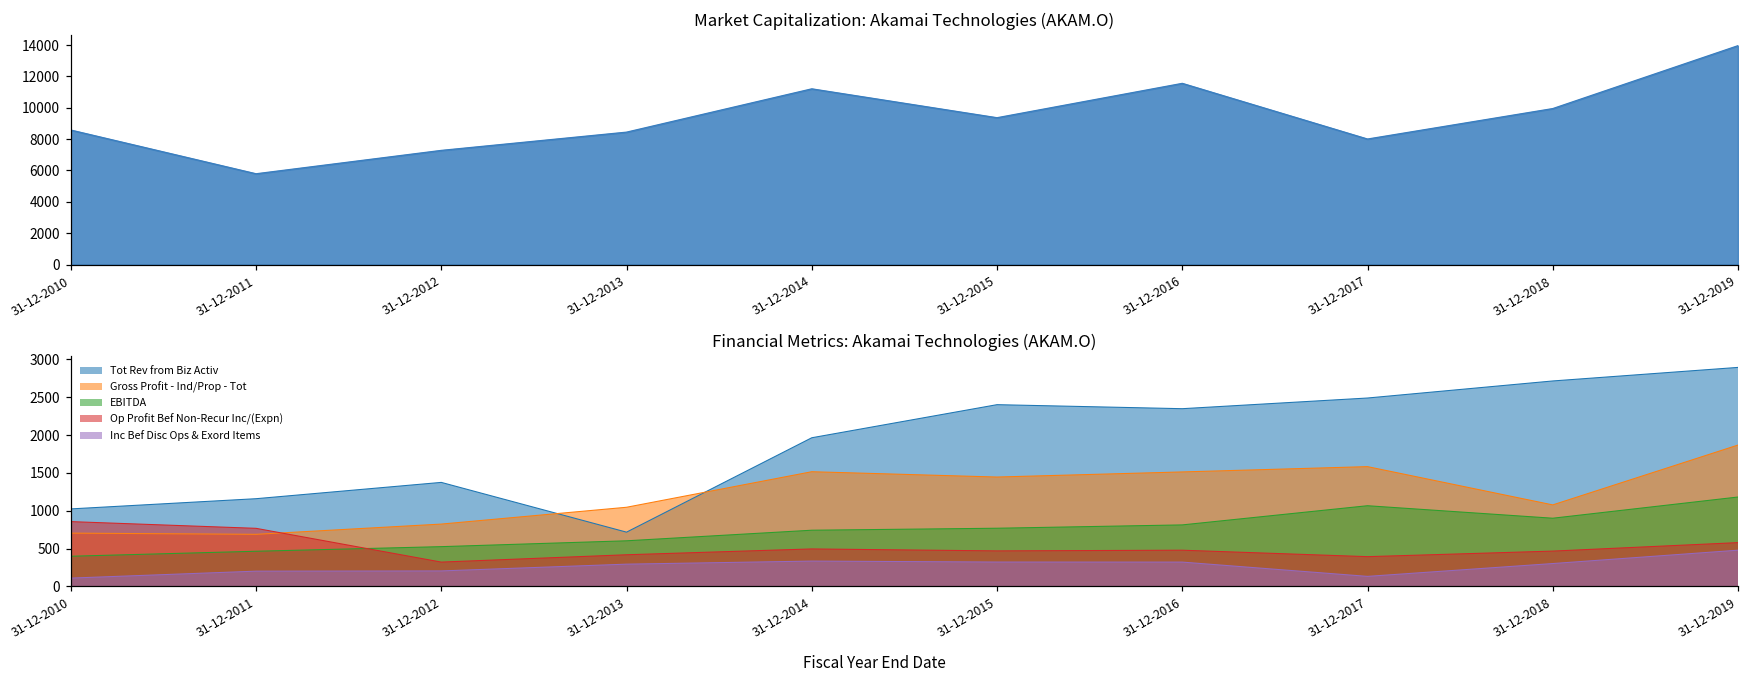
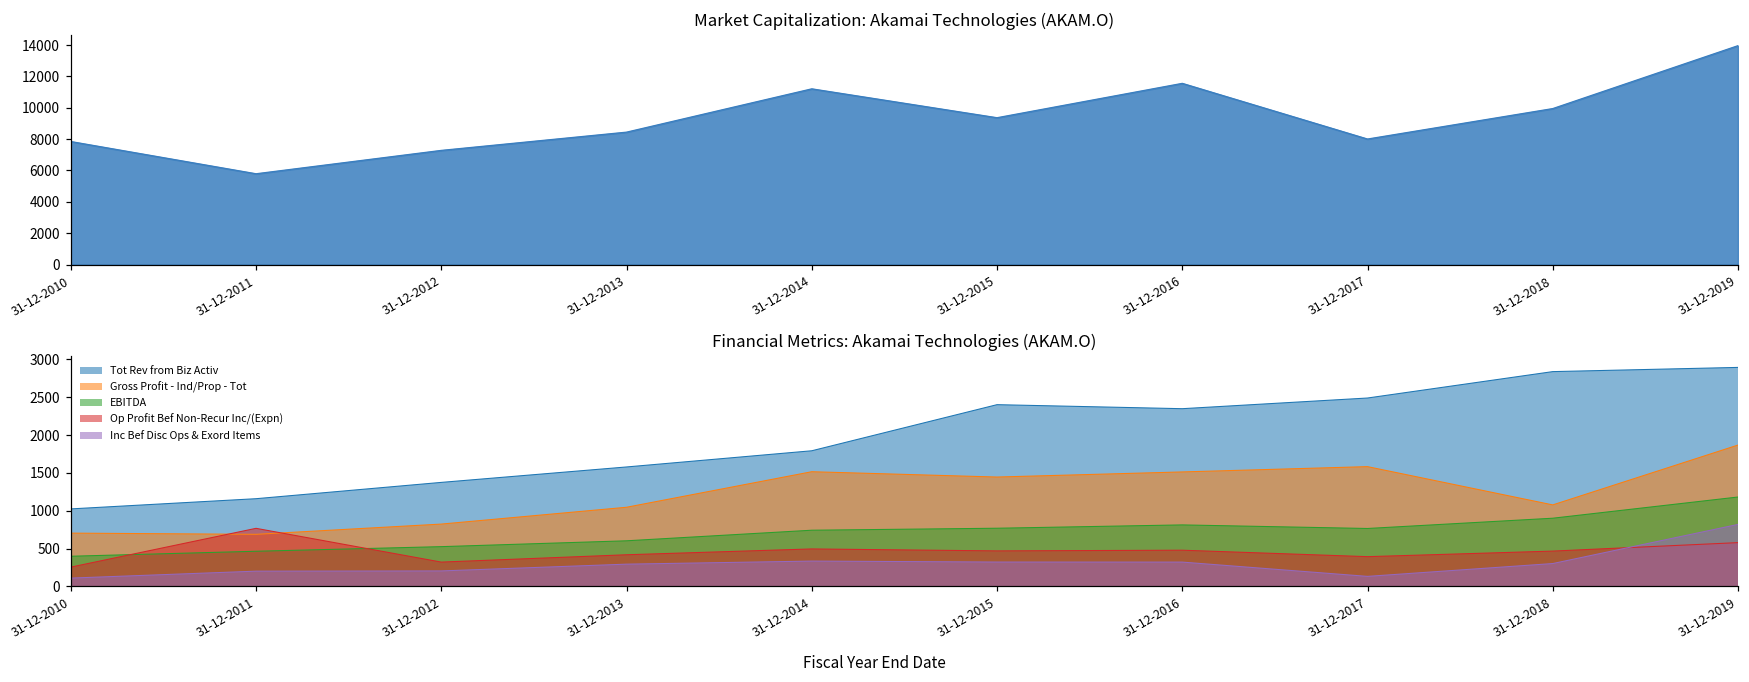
  {
    "Market Capitalization: Akamai Technologies (AKAM.O)": {
-     "31-12-2010": 8600,
+     "31-12-2010": 7800,
      "31-12-2011": 5800,
      "31-12-2012": 7300,
      "31-12-2013": 8400,
      "31-12-2014": 11200,
      "31-12-2015": 9400,
      "31-12-2016": 11600,
      "31-12-2017": 8000,
      "31-12-2018": 9900,
      "31-12-2019": 14000
    },
    "Financial Metrics: Akamai Technologies (AKAM.O)": {
      "Tot Rev from Biz Activ": {
        "31-12-2010": 1000,
        "31-12-2011": 1200,
        "31-12-2012": 1400,
-       "31-12-2013": 700,
-       "31-12-2014": 2000,
+       "31-12-2013": 1600,
+       "31-12-2014": 1800,
        "31-12-2015": 2400,
        "31-12-2016": 2300,
        "31-12-2017": 2500,
-       "31-12-2018": 2700,
+       "31-12-2018": 2800,
        "31-12-2019": 2900
      },
      "Gross Profit - Ind/Prop - Tot": {
        "31-12-2010": 700,
        "31-12-2011": 700,
        "31-12-2012": 800,
        "31-12-2013": 1000,
        "31-12-2014": 1500,
        "31-12-2015": 1400,
        "31-12-2016": 1500,
        "31-12-2017": 1600,
        "31-12-2018": 1100,
        "31-12-2019": 1900
      },
      "EBITDA": {
        "31-12-2010": 400,
        "31-12-2011": 500,
        "31-12-2012": 500,
        "31-12-2013": 600,
        "31-12-2014": 700,
        "31-12-2015": 800,
        "31-12-2016": 800,
-       "31-12-2017": 1100,
+       "31-12-2017": 800,
        "31-12-2018": 900,
        "31-12-2019": 1200
      },
      "Op Profit Bef Non-Recur Inc/(Expn)": {
-       "31-12-2010": 900,
+       "31-12-2010": 300,
        "31-12-2011": 800,
        "31-12-2012": 300,
        "31-12-2013": 400,
        "31-12-2014": 500,
        "31-12-2015": 500,
        "31-12-2016": 500,
        "31-12-2017": 400,
        "31-12-2018": 500,
        "31-12-2019": 600
      },
      "Inc Bef Disc Ops & Exord Items": {
        "31-12-2010": 100,
        "31-12-2011": 200,
        "31-12-2012": 200,
        "31-12-2013": 300,
        "31-12-2014": 300,
        "31-12-2015": 300,
        "31-12-2016": 300,
        "31-12-2017": 100,
        "31-12-2018": 300,
-       "31-12-2019": 500
+       "31-12-2019": 800
      }
    }
  }
